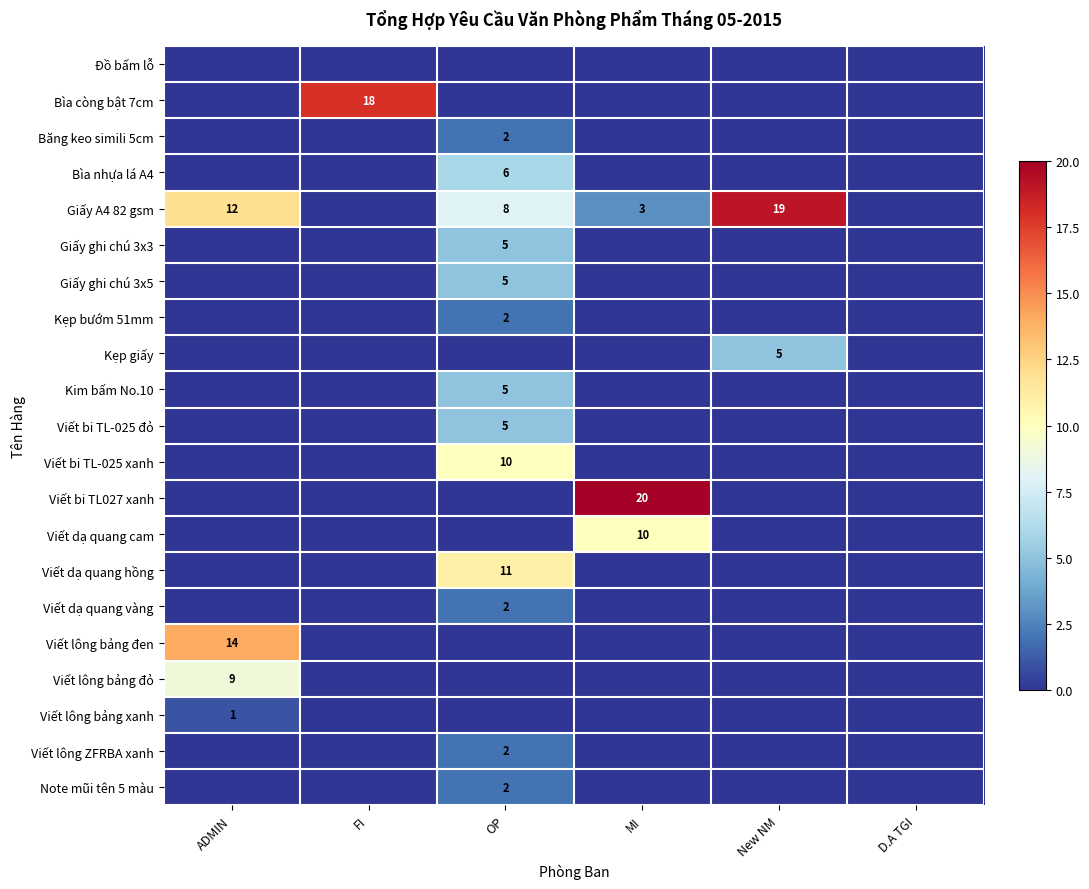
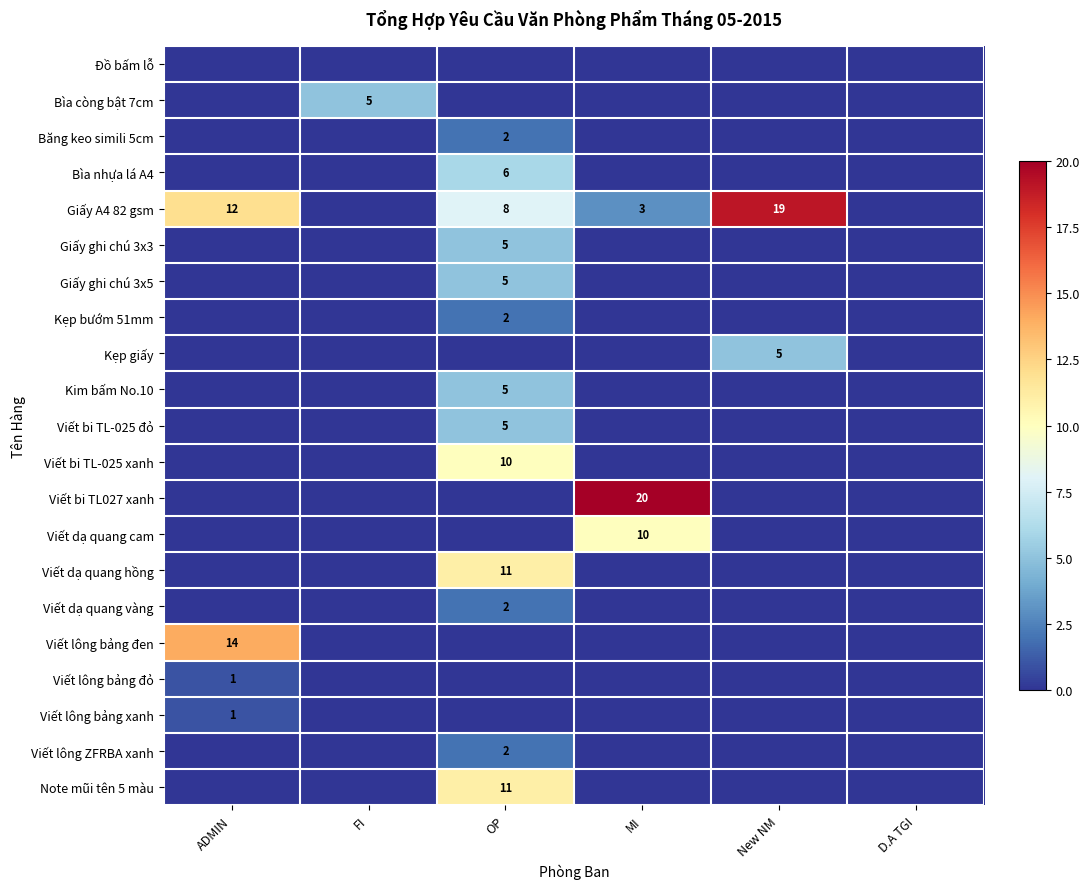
  {
    "Bìa còng bật 7cm": {
-     "FI": 18
+     "FI": 5
    },
    "Băng keo simili 5cm": {
      "OP": 2
    },
    "Bìa nhựa lá A4": {
      "OP": 6
    },
    "Giấy A4 82 gsm": {
      "ADMIN": 12,
      "OP": 8,
      "MI": 3,
      "New NM": 19
    },
    "Giấy ghi chú 3x3": {
      "OP": 5
    },
    "Giấy ghi chú 3x5": {
      "OP": 5
    },
    "Kẹp bướm 51mm": {
      "OP": 2
    },
    "Kẹp giấy": {
      "New NM": 5
    },
    "Kim bấm No.10": {
      "OP": 5
    },
    "Viết bi TL-025 đỏ": {
      "OP": 5
    },
    "Viết bi TL-025 xanh": {
      "OP": 10
    },
    "Viết bi TL027 xanh": {
      "MI": 20
    },
    "Viết dạ quang cam": {
      "MI": 10
    },
    "Viết dạ quang hồng": {
      "OP": 11
    },
    "Viết dạ quang vàng": {
      "OP": 2
    },
    "Viết lông bảng đen": {
      "ADMIN": 14
    },
    "Viết lông bảng đỏ": {
-     "ADMIN": 9
+     "ADMIN": 1
    },
    "Viết lông bảng xanh": {
      "ADMIN": 1
    },
    "Viết lông ZFRBA xanh": {
      "OP": 2
    },
    "Note mũi tên 5 màu": {
-     "OP": 2
+     "OP": 11
    }
  }
